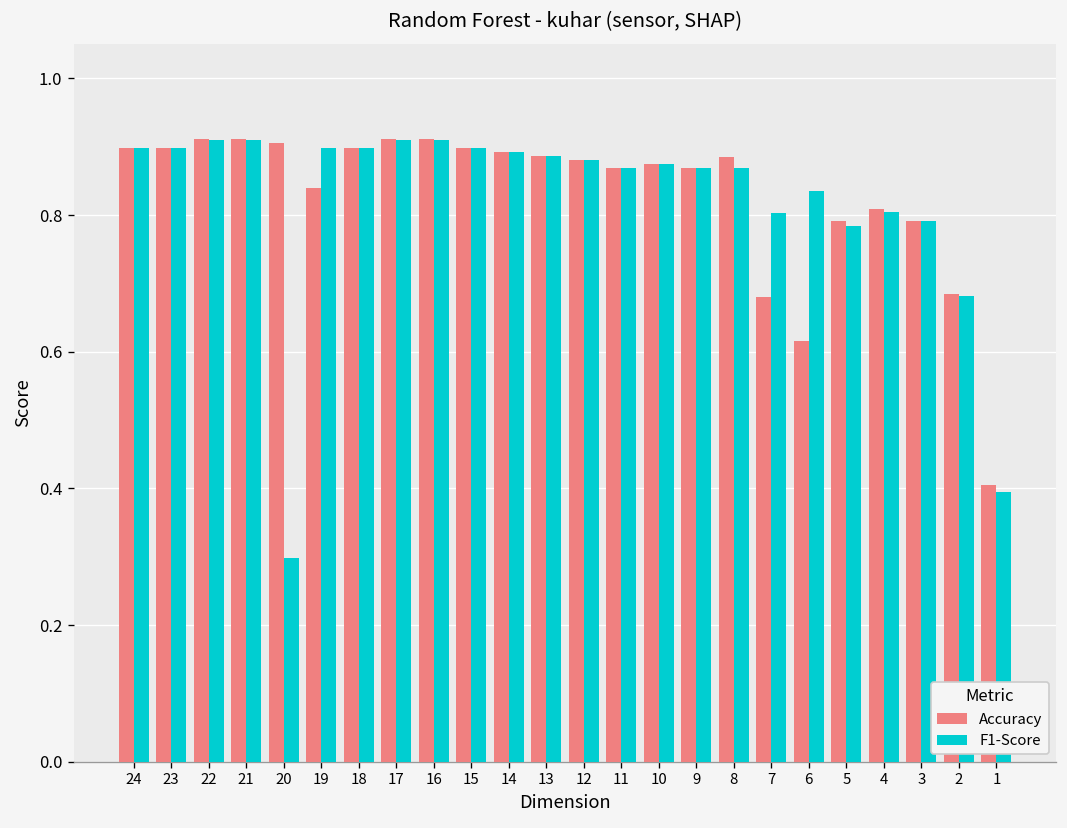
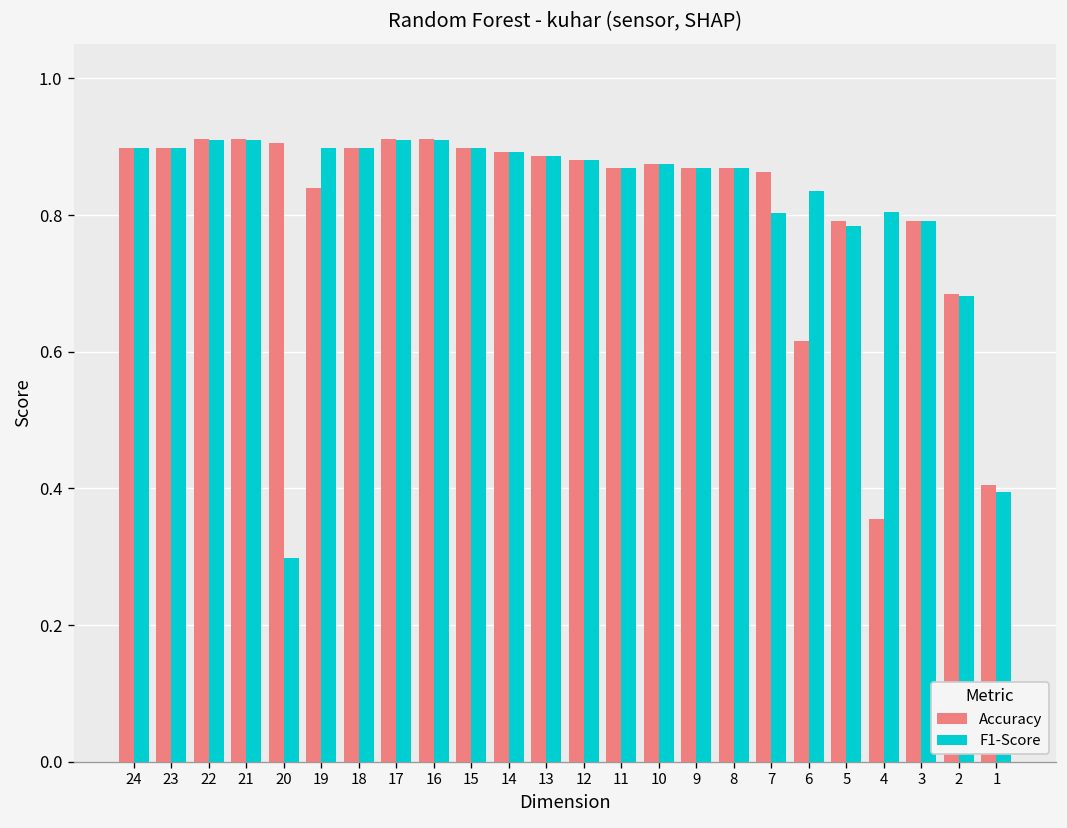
  {
    "Accuracy": {
      "24": 0.90,
      "23": 0.90,
      "22": 0.91,
      "21": 0.91,
      "20": 0.90,
      "19": 0.84,
      "18": 0.90,
      "17": 0.91,
      "16": 0.91,
      "15": 0.90,
      "14": 0.89,
      "13": 0.89,
      "12": 0.88,
      "11": 0.87,
      "10": 0.88,
      "9": 0.87,
-     "8": 0.89,
-     "7": 0.68,
+     "8": 0.87,
+     "7": 0.86,
      "6": 0.62,
      "5": 0.79,
-     "4": 0.81,
+     "4": 0.35,
      "3": 0.79,
      "2": 0.68,
      "1": 0.40
    },
    "F1-Score": {
      "24": 0.90,
      "23": 0.90,
      "22": 0.91,
      "21": 0.91,
      "20": 0.30,
      "19": 0.90,
      "18": 0.90,
      "17": 0.91,
      "16": 0.91,
      "15": 0.90,
      "14": 0.89,
      "13": 0.89,
      "12": 0.88,
      "11": 0.87,
      "10": 0.87,
      "9": 0.87,
      "8": 0.87,
      "7": 0.80,
      "6": 0.83,
      "5": 0.78,
      "4": 0.81,
      "3": 0.79,
      "2": 0.68,
      "1": 0.40
    }
  }
